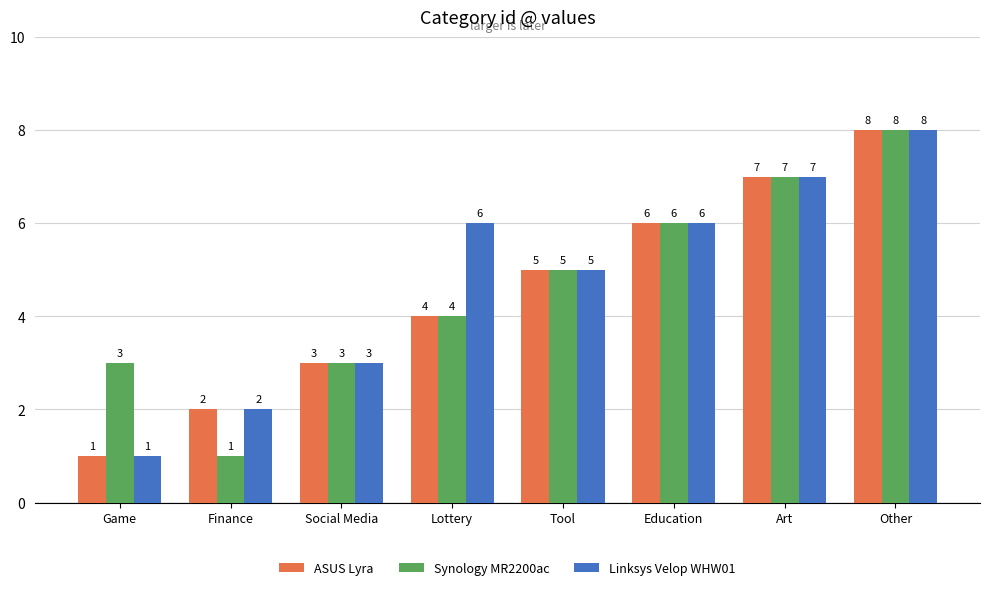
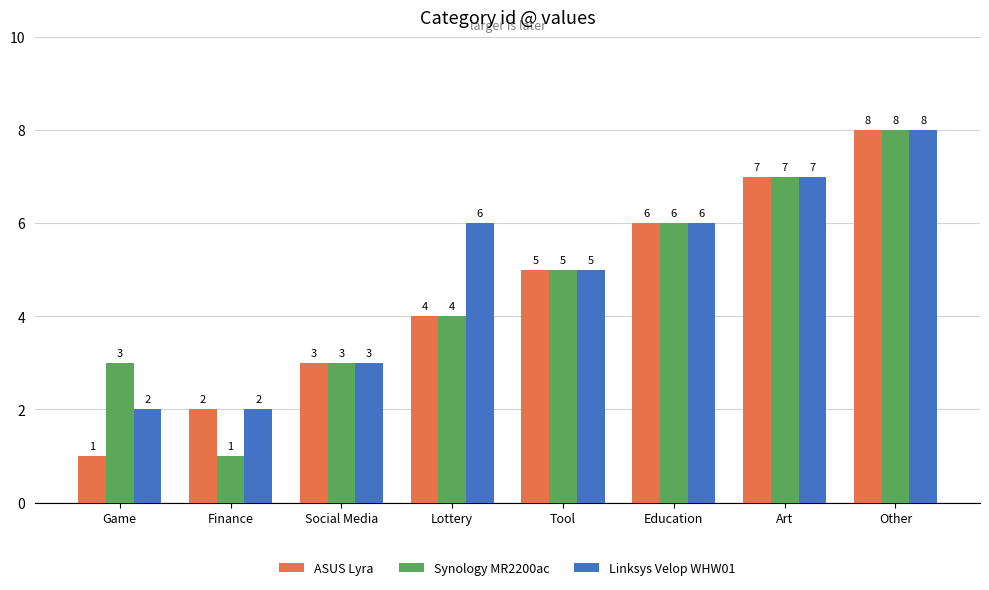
  {
    "ASUS Lyra": {
      "Game": 1,
      "Finance": 2,
      "Social Media": 3,
      "Lottery": 4,
      "Tool": 5,
      "Education": 6,
      "Art": 7,
      "Other": 8
    },
    "Synology MR2200ac": {
      "Game": 3,
      "Finance": 1,
      "Social Media": 3,
      "Lottery": 4,
      "Tool": 5,
      "Education": 6,
      "Art": 7,
      "Other": 8
    },
    "Linksys Velop WHW01": {
-     "Game": 1,
+     "Game": 2,
      "Finance": 2,
      "Social Media": 3,
      "Lottery": 6,
      "Tool": 5,
      "Education": 6,
      "Art": 7,
      "Other": 8
    }
  }
